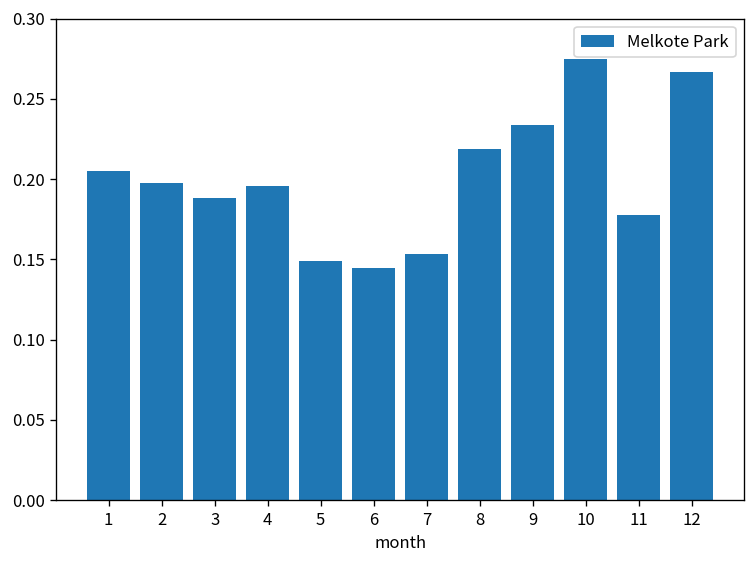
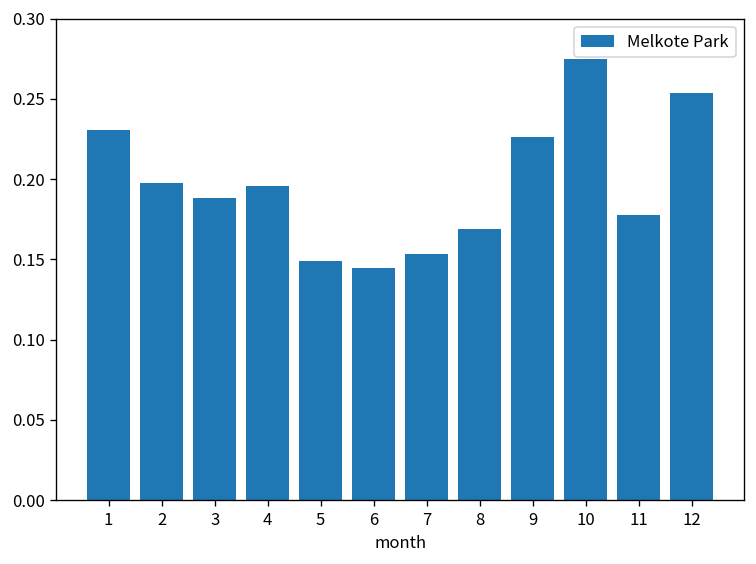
  {
-   "1": 0.205,
+   "1": 0.231,
    "2": 0.198,
    "3": 0.188,
    "4": 0.196,
    "5": 0.149,
    "6": 0.145,
    "7": 0.153,
-   "8": 0.219,
-   "9": 0.233,
+   "8": 0.169,
+   "9": 0.226,
    "10": 0.275,
    "11": 0.177,
-   "12": 0.267
+   "12": 0.254
  }
